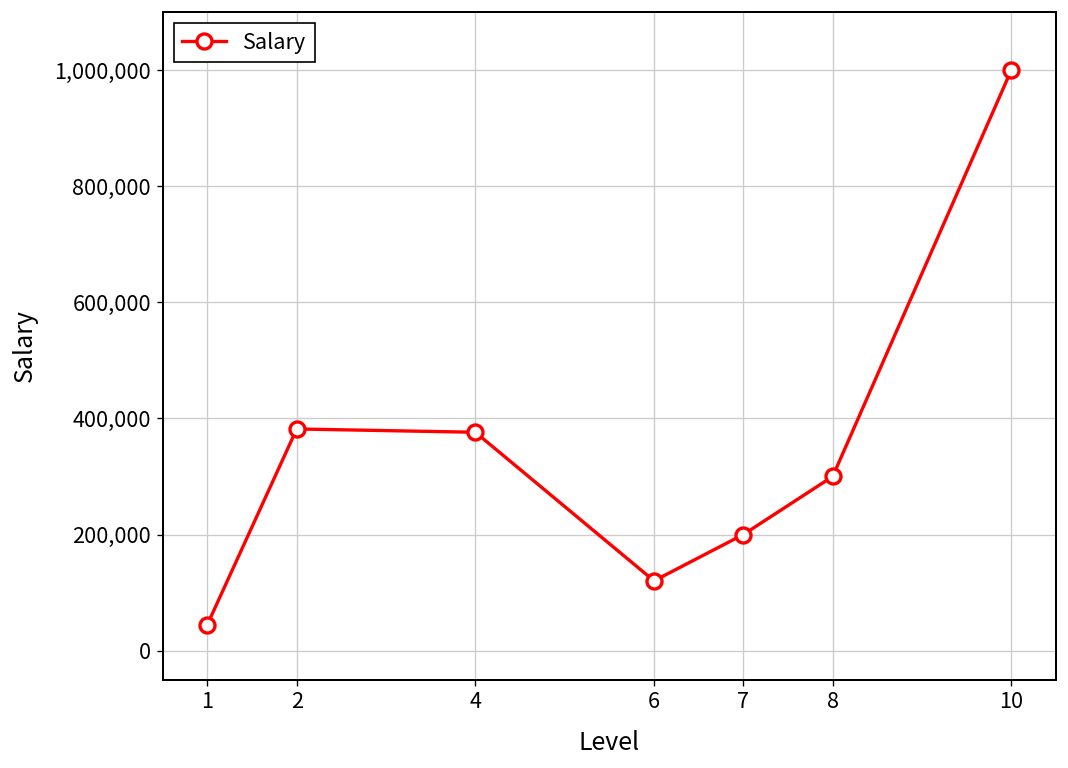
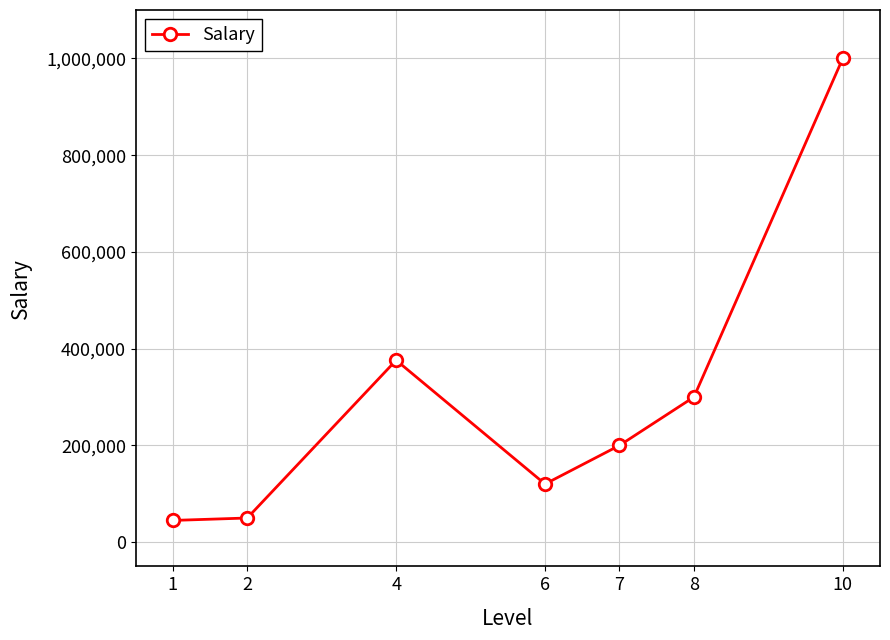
  {
    "1": "50,000",
-   "2": "380,000",
+   "2": "50,000",
    "4": "380,000",
    "6": "120,000",
    "7": "200,000",
    "8": "300,000",
    "10": "1,000,000"
  }
